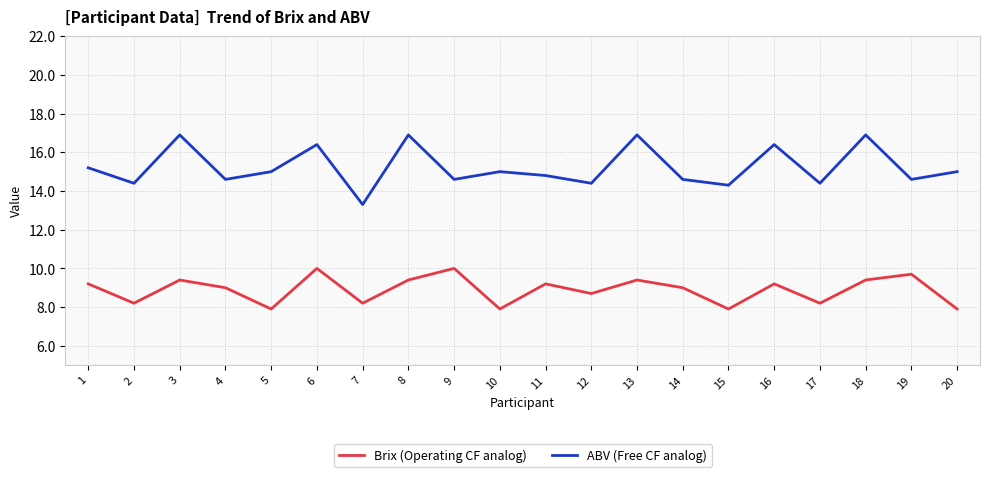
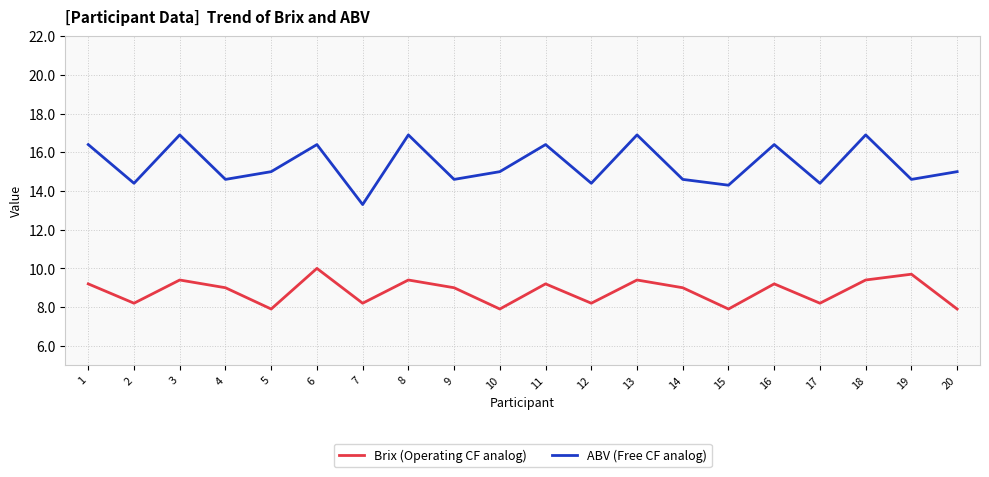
  {
    "Brix (Operating CF analog)": {
      "1": 9.2,
      "2": 8.2,
      "3": 9.4,
      "4": 9.0,
      "5": 7.9,
      "6": 10.0,
      "7": 8.2,
      "8": 9.4,
-     "9": 10,
+     "9": 9,
      "10": 7.9,
      "11": 9.2,
-     "12": 8.7,
+     "12": 8.2,
      "13": 9.4,
      "14": 9.0,
      "15": 7.9,
      "16": 9.2,
      "17": 8.2,
      "18": 9.4,
      "19": 9.7,
      "20": 7.9
    },
    "ABV (Free CF analog)": {
-     "1": 15.2,
+     "1": 16.4,
      "2": 14.4,
      "3": 16.9,
      "4": 14.6,
      "5": 15.0,
      "6": 16.4,
      "7": 13.3,
      "8": 16.9,
      "9": 14.6,
      "10": 15.0,
-     "11": 14.8,
+     "11": 16.4,
      "12": 14.4,
      "13": 16.9,
      "14": 14.6,
      "15": 14.3,
      "16": 16.4,
      "17": 14.4,
      "18": 16.9,
      "19": 14.6,
      "20": 15.0
    }
  }
